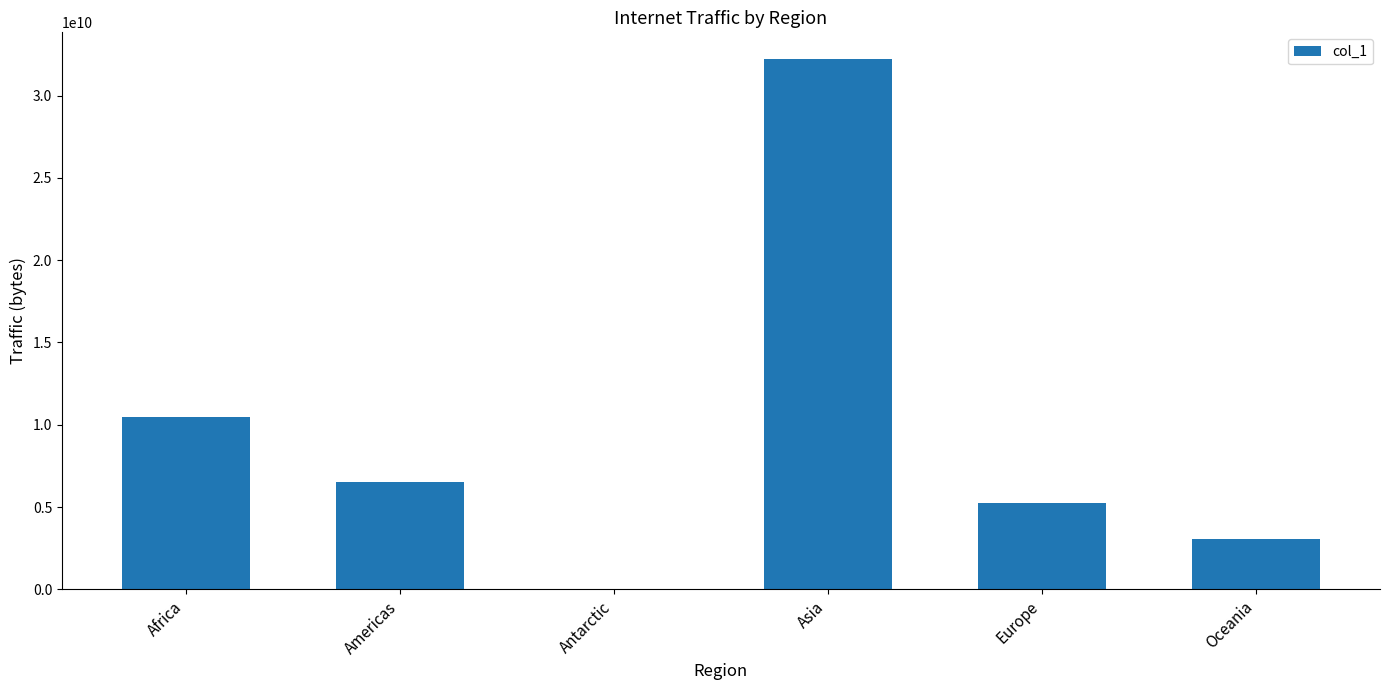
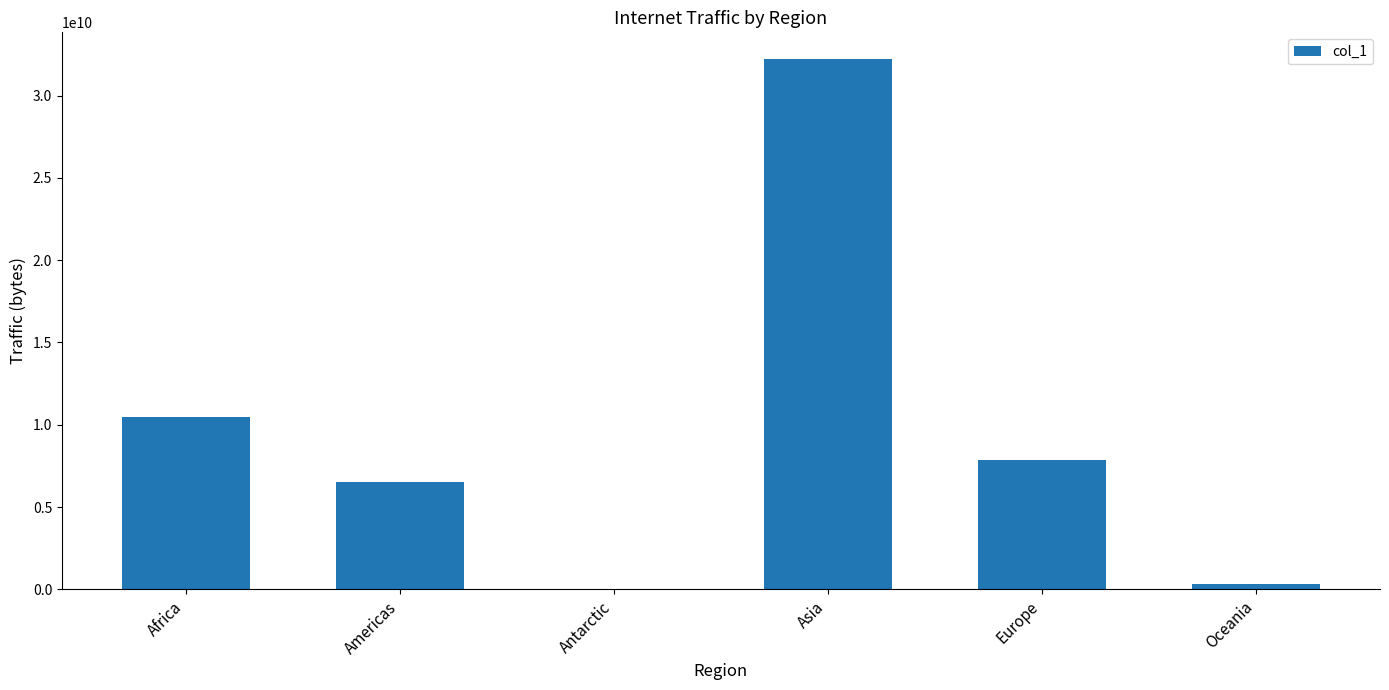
  {
    "Africa": 10500000000,
    "Americas": 6500000000,
    "Asia": 32200000000,
-   "Europe": 5200000000,
-   "Oceania": 3000000000
+   "Europe": 7900000000,
+   "Oceania": 300000000
  }
